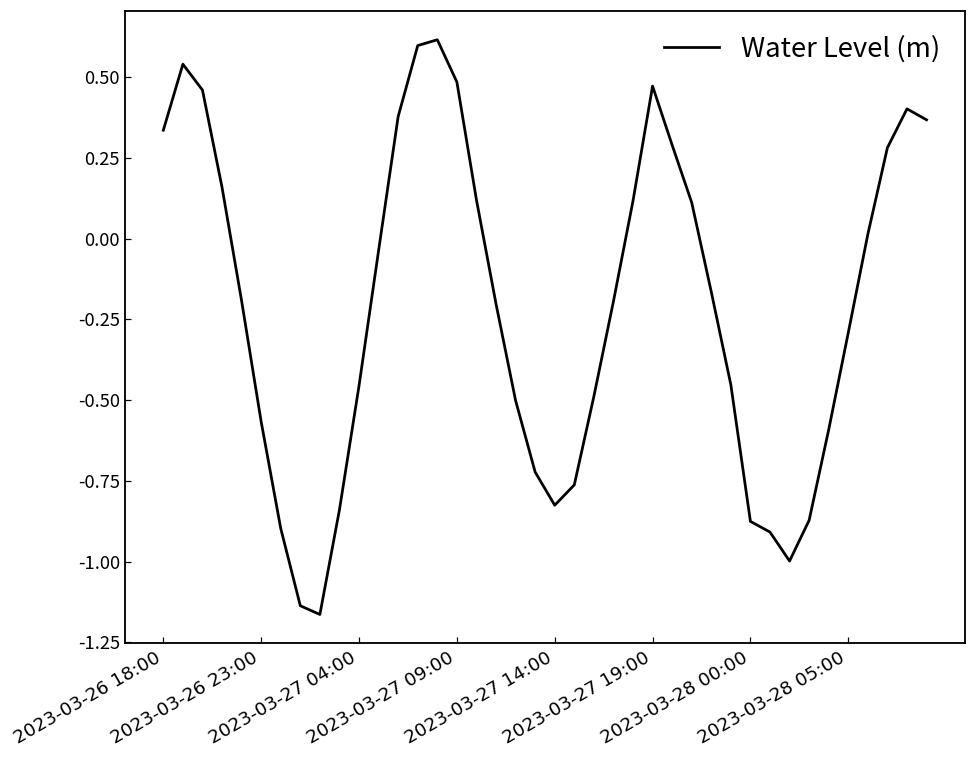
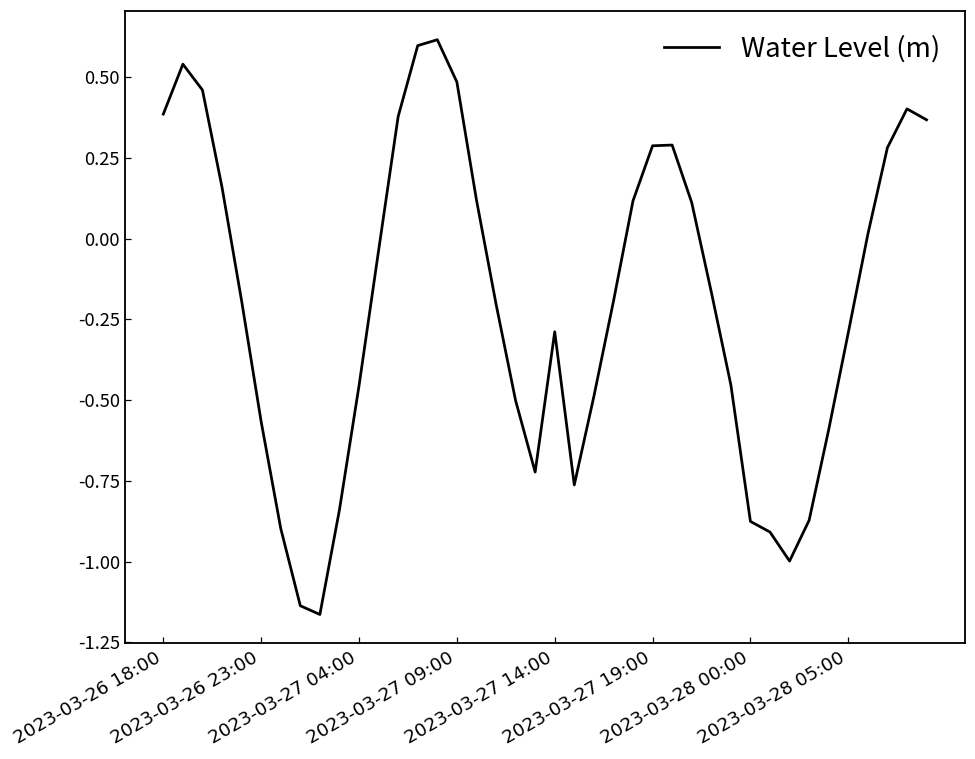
  {
-   "2023-03-26 18:00": 0.34,
+   "2023-03-26 18:00": 0.39,
    "2023-03-26 23:00": -0.57,
    "2023-03-27 04:00": -0.46,
    "2023-03-27 09:00": 0.48,
-   "2023-03-27 14:00": -0.83,
-   "2023-03-27 19:00": 0.47,
+   "2023-03-27 14:00": -0.29,
+   "2023-03-27 19:00": 0.29,
    "2023-03-28 00:00": -0.88,
    "2023-03-28 05:00": -0.29
  }
